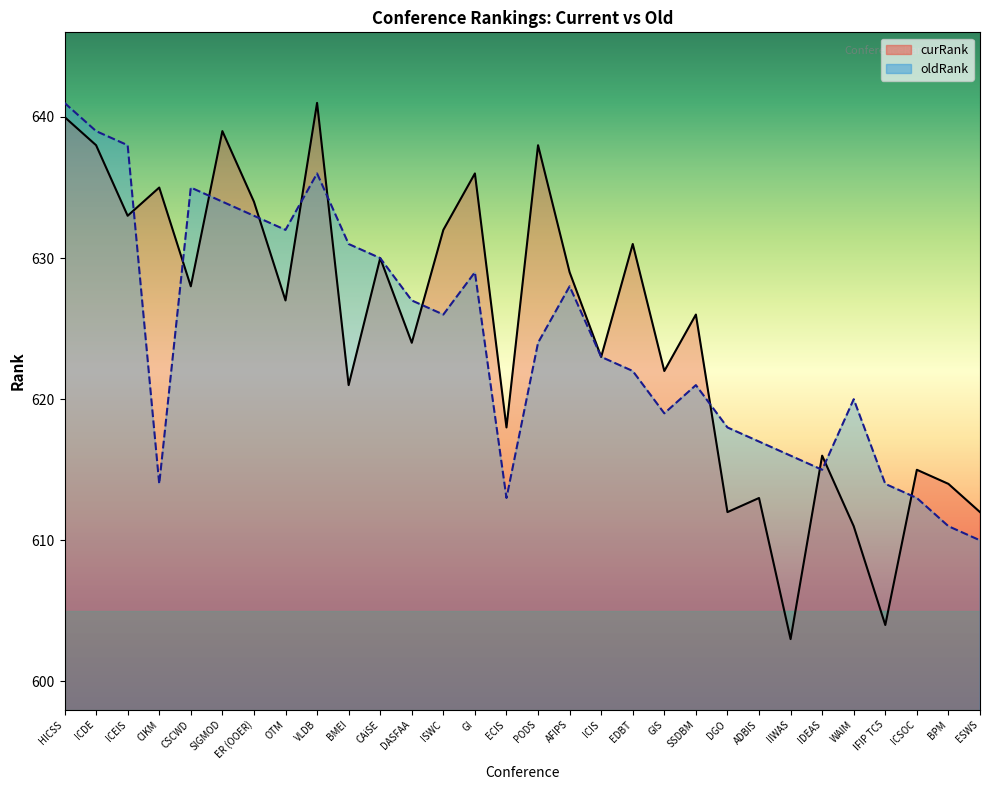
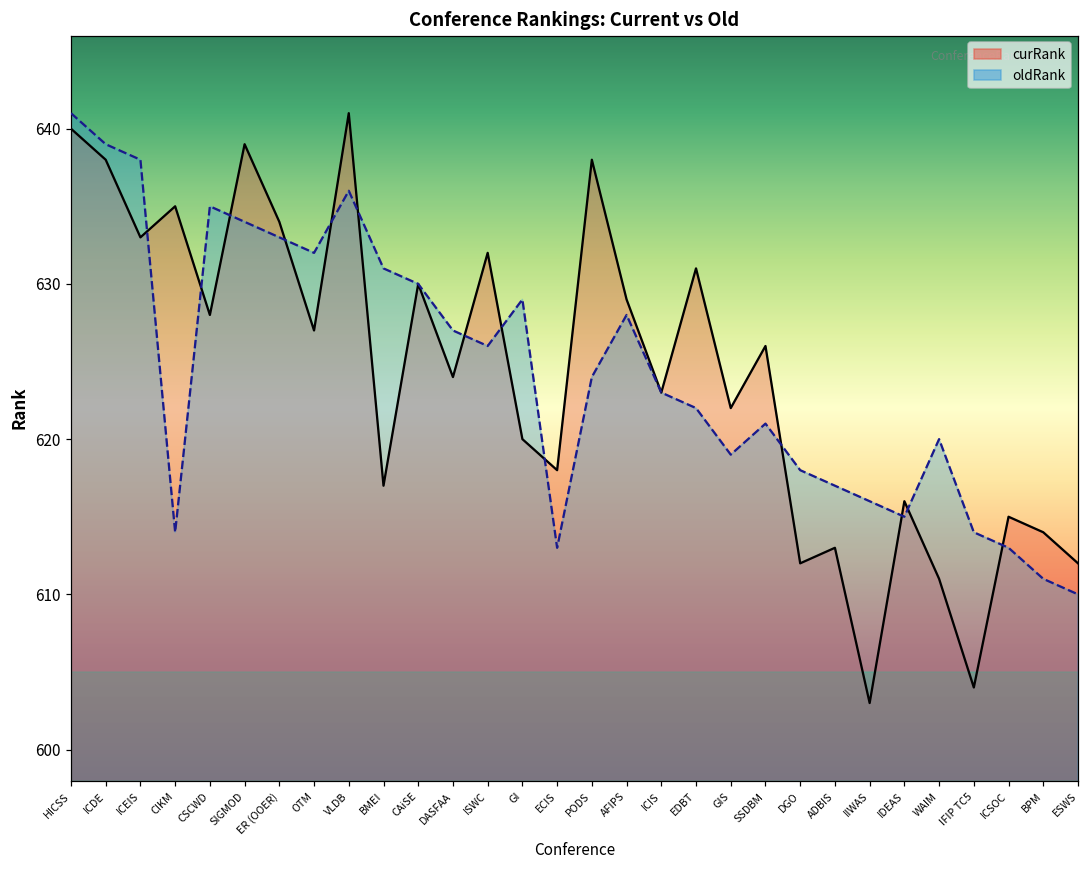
  {
    "curRank": {
      "HICSS": 640,
      "ICDE": 638,
      "ICEIS": 633,
      "CIKM": 635,
      "CSCWD": 628,
      "SIGMOD": 639,
      "ER (OOER)": 634,
      "OTM": 627,
      "VLDB": 641,
-     "BMEI": 621,
+     "BMEI": 617,
      "DASFAA": 624,
      "ISWC": 632,
-     "GI": 636,
+     "GI": 620,
      "ECIS": 618,
      "PODS": 638,
      "AFIPS": 629,
      "EDBT": 631,
      "GIS": 622,
      "SSDBM": 626,
      "DGO": 612,
      "ADBIS": 613,
      "IIWAS": 603,
      "IDEAS": 616,
      "WAIM": 611,
      "IFIP TC5": 604,
      "ICSOC": 615,
      "BPM": 614,
      "ESWS": 612
    },
    "oldRank": {
      "HICSS": 641,
      "ICDE": 639,
      "ICEIS": 638,
      "CIKM": 614,
      "CSCWD": 635,
      "SIGMOD": 634,
      "ER (OOER)": 633,
      "OTM": 632,
      "VLDB": 636,
      "BMEI": 631,
      "DASFAA": 627,
      "ISWC": 626,
      "GI": 629,
      "ECIS": 613,
      "PODS": 624,
      "AFIPS": 628,
      "EDBT": 622,
      "GIS": 619,
      "SSDBM": 621,
      "DGO": 618,
      "ADBIS": 617,
      "IIWAS": 616,
      "IDEAS": 615,
      "WAIM": 620,
      "IFIP TC5": 614,
      "ICSOC": 613,
      "BPM": 611,
      "ESWS": 610
    }
  }
